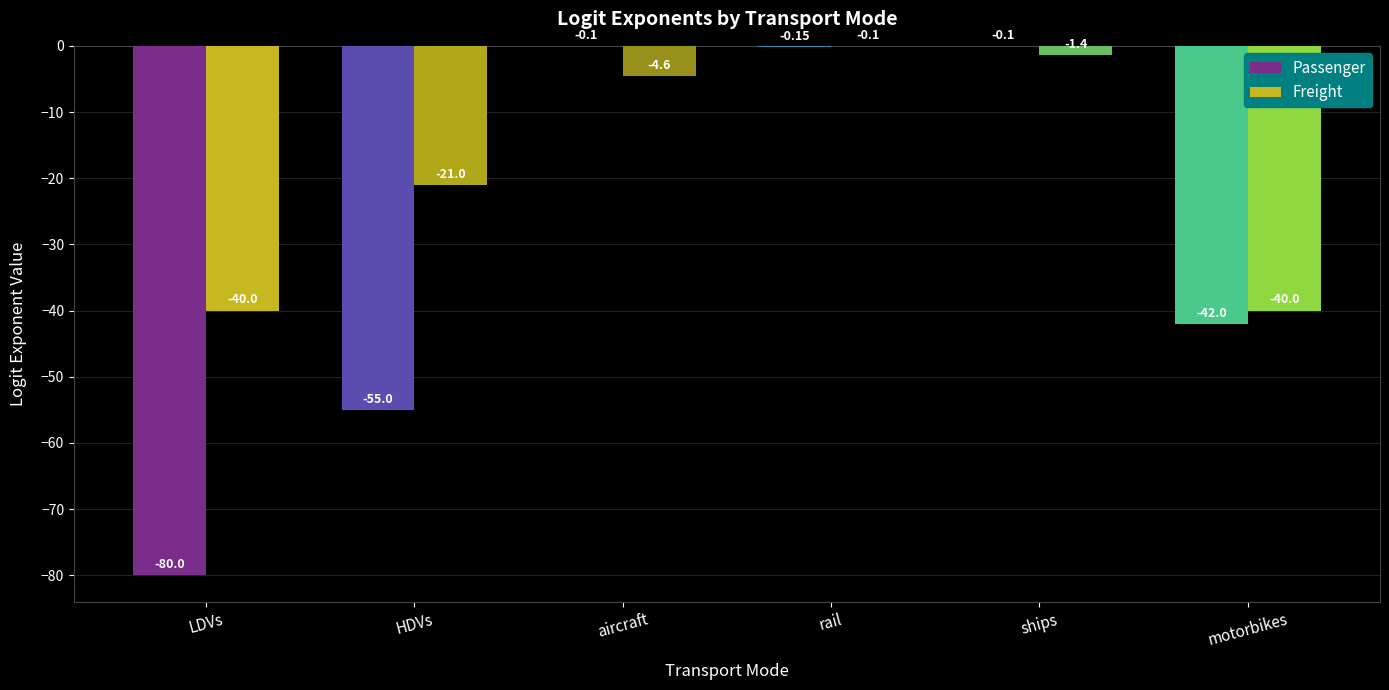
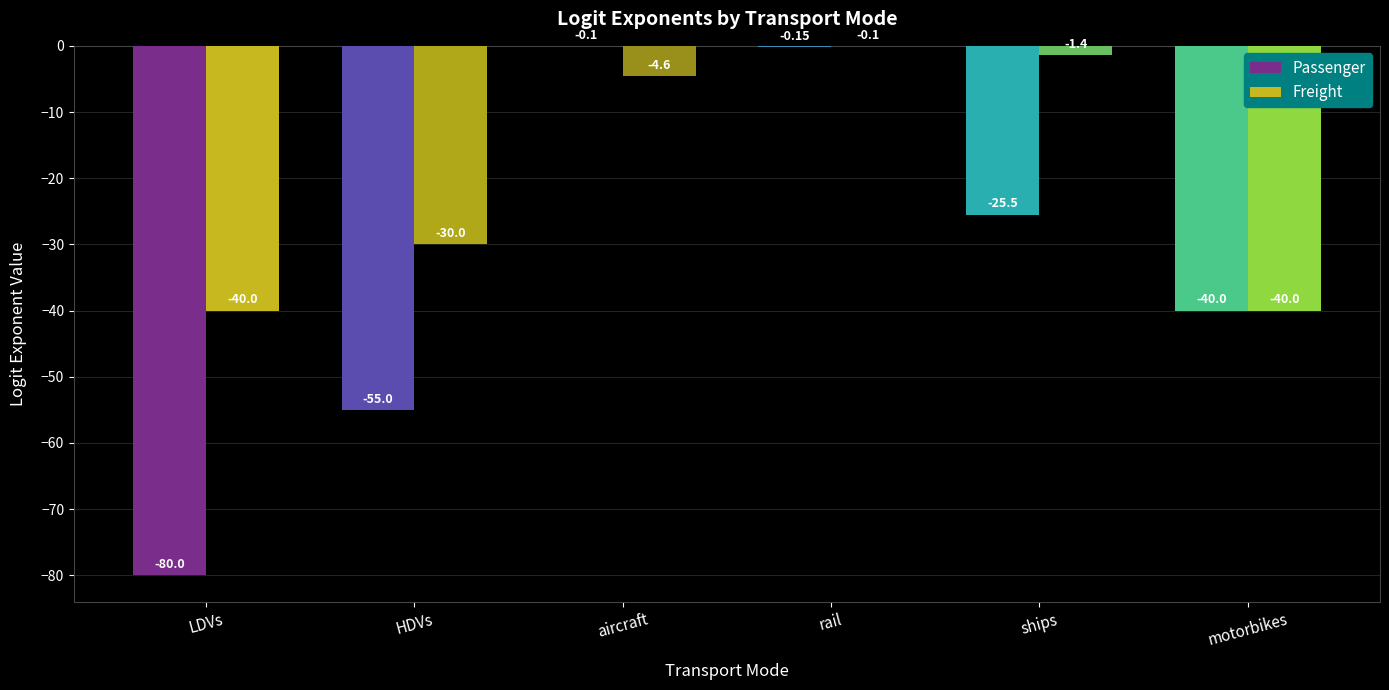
  {
    "Passenger": {
      "LDVs": -80.0,
      "HDVs": -55.0,
      "aircraft": -0.1,
      "rail": -0.15,
-     "ships": -0.1,
-     "motorbikes": -42.0
+     "ships": -25.5,
+     "motorbikes": -40.0
    },
    "Freight": {
      "LDVs": -40.0,
-     "HDVs": -21.0,
+     "HDVs": -30.0,
      "aircraft": -4.6,
      "rail": -0.1,
      "ships": -1.4,
      "motorbikes": -40.0
    }
  }
